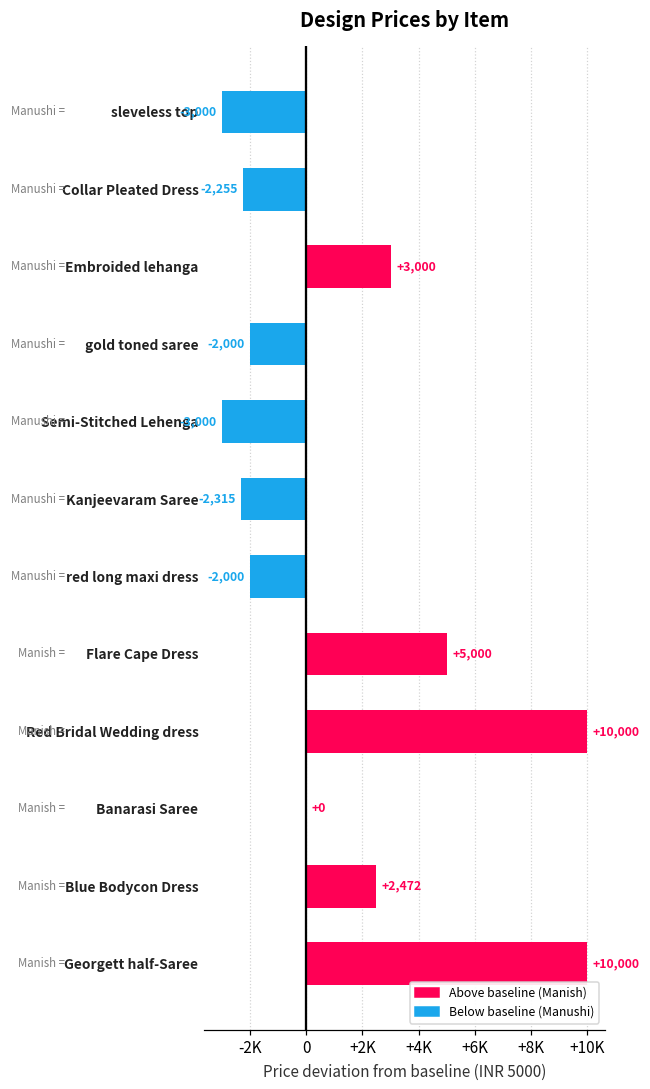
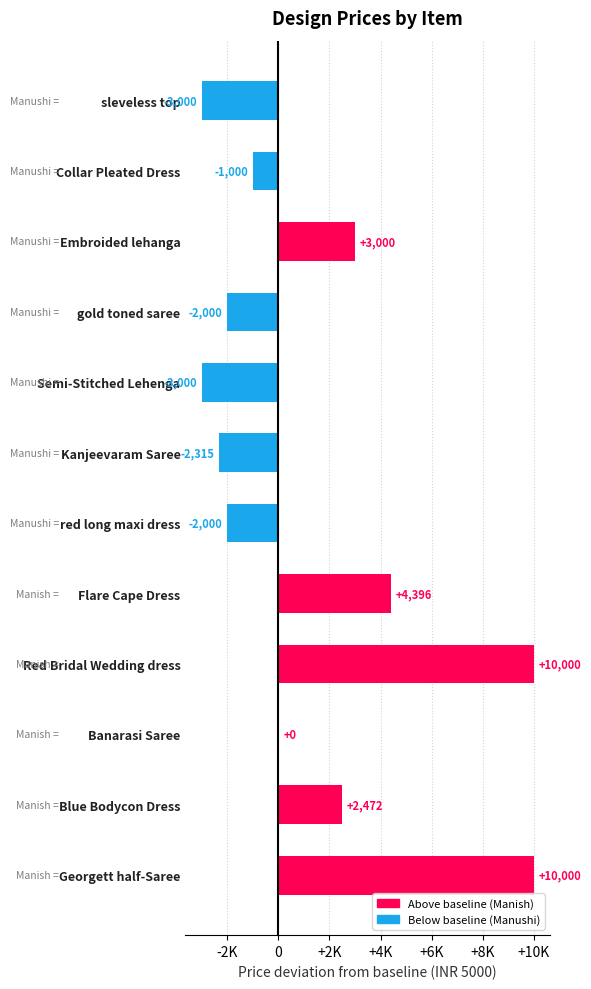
  {
    "sleveless top": "-3,000",
-   "Collar Pleated Dress": "-2,255",
+   "Collar Pleated Dress": "-1,000",
    "Embroided lehanga": "+3,000",
    "gold toned saree": "-2,000",
    "Semi-Stitched Lehenga": "-3,000",
    "Kanjeevaram Saree": "-2,315",
    "red long maxi dress": "-2,000",
-   "Flare Cape Dress": "+5,000",
+   "Flare Cape Dress": "+4,396",
    "Red Bridal Wedding dress": "+10,000",
    "Banarasi Saree": "+0",
    "Blue Bodycon Dress": "+2,472",
    "Georgett half-Saree": "+10,000"
  }
